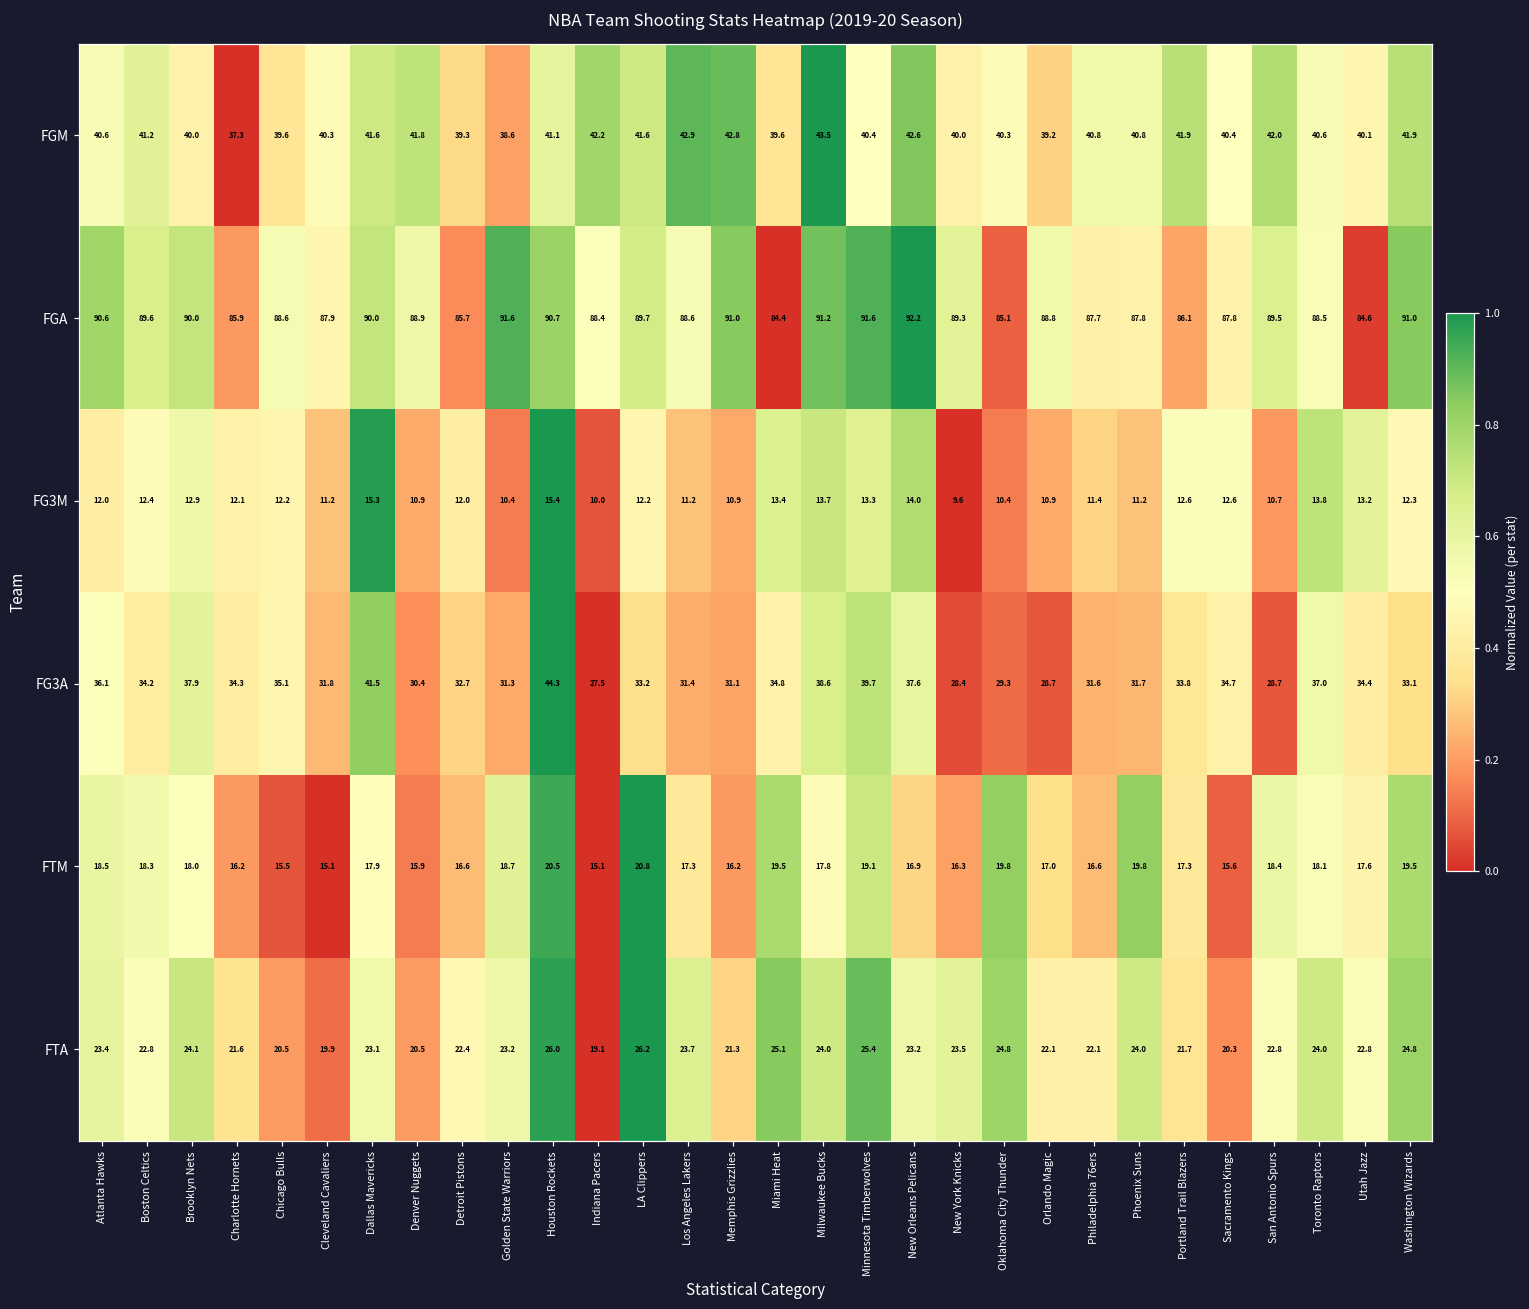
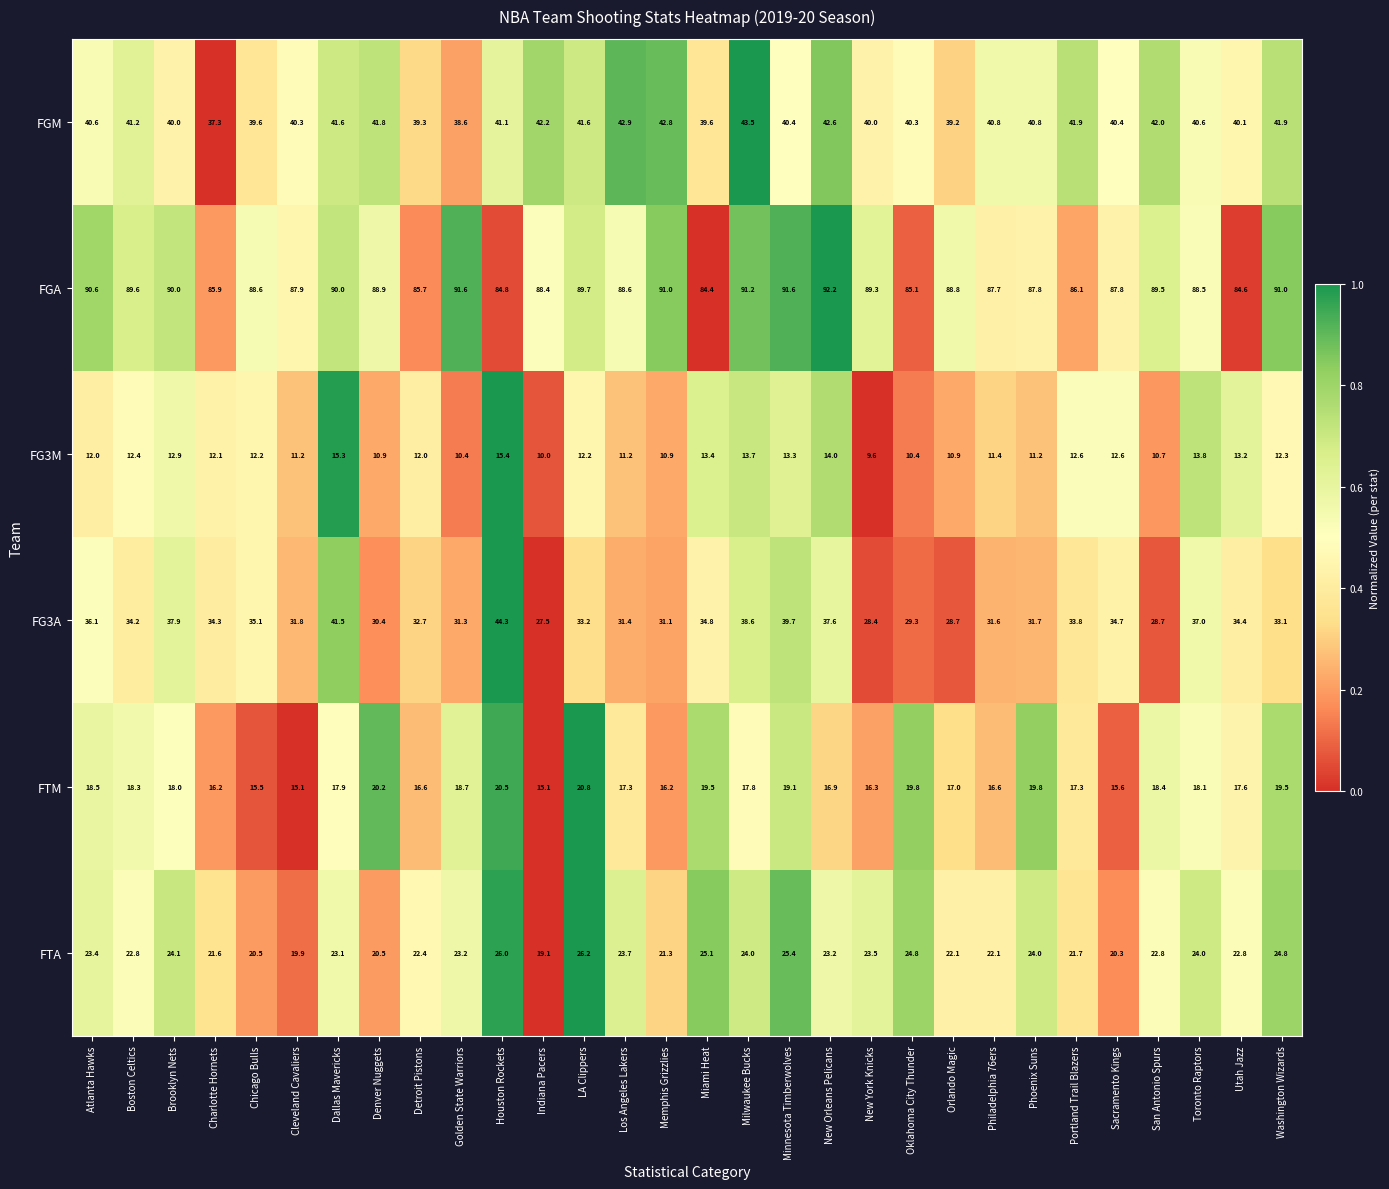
  {
    "FGM": {
      "Atlanta Hawks": 40.6,
      "Boston Celtics": 41.2,
      "Brooklyn Nets": 40.0,
      "Charlotte Hornets": 37.3,
      "Chicago Bulls": 39.6,
      "Cleveland Cavaliers": 40.3,
      "Dallas Mavericks": 41.6,
      "Denver Nuggets": 41.8,
      "Detroit Pistons": 39.3,
      "Golden State Warriors": 38.6,
      "Houston Rockets": 41.1,
      "Indiana Pacers": 42.2,
      "LA Clippers": 41.6,
      "Los Angeles Lakers": 42.9,
      "Memphis Grizzlies": 42.8,
      "Miami Heat": 39.6,
      "Milwaukee Bucks": 43.5,
      "Minnesota Timberwolves": 40.4,
      "New Orleans Pelicans": 42.6,
      "New York Knicks": 40.0,
      "Oklahoma City Thunder": 40.3,
      "Orlando Magic": 39.2,
      "Philadelphia 76ers": 40.8,
      "Phoenix Suns": 40.8,
      "Portland Trail Blazers": 41.9,
      "Sacramento Kings": 40.4,
      "San Antonio Spurs": 42.0,
      "Toronto Raptors": 40.6,
      "Utah Jazz": 40.1,
      "Washington Wizards": 41.9
    },
    "FGA": {
      "Atlanta Hawks": 90.6,
      "Boston Celtics": 89.6,
      "Brooklyn Nets": 90.0,
      "Charlotte Hornets": 85.9,
      "Chicago Bulls": 88.6,
      "Cleveland Cavaliers": 87.9,
      "Dallas Mavericks": 90.0,
      "Denver Nuggets": 88.9,
      "Detroit Pistons": 85.7,
      "Golden State Warriors": 91.6,
-     "Houston Rockets": 90.7,
+     "Houston Rockets": 84.8,
      "Indiana Pacers": 88.4,
      "LA Clippers": 89.7,
      "Los Angeles Lakers": 88.6,
      "Memphis Grizzlies": 91.0,
      "Miami Heat": 84.4,
      "Milwaukee Bucks": 91.2,
      "Minnesota Timberwolves": 91.6,
      "New Orleans Pelicans": 92.2,
      "New York Knicks": 89.3,
      "Oklahoma City Thunder": 85.1,
      "Orlando Magic": 88.8,
      "Philadelphia 76ers": 87.7,
      "Phoenix Suns": 87.8,
      "Portland Trail Blazers": 86.1,
      "Sacramento Kings": 87.8,
      "San Antonio Spurs": 89.5,
      "Toronto Raptors": 88.5,
      "Utah Jazz": 84.6,
      "Washington Wizards": 91.0
    },
    "FG3M": {
      "Atlanta Hawks": 12.0,
      "Boston Celtics": 12.4,
      "Brooklyn Nets": 12.9,
      "Charlotte Hornets": 12.1,
      "Chicago Bulls": 12.2,
      "Cleveland Cavaliers": 11.2,
      "Dallas Mavericks": 15.3,
      "Denver Nuggets": 10.9,
      "Detroit Pistons": 12.0,
      "Golden State Warriors": 10.4,
      "Houston Rockets": 15.4,
      "Indiana Pacers": 10.0,
      "LA Clippers": 12.2,
      "Los Angeles Lakers": 11.2,
      "Memphis Grizzlies": 10.9,
      "Miami Heat": 13.4,
      "Milwaukee Bucks": 13.7,
      "Minnesota Timberwolves": 13.3,
      "New Orleans Pelicans": 14.0,
      "New York Knicks": 9.6,
      "Oklahoma City Thunder": 10.4,
      "Orlando Magic": 10.9,
      "Philadelphia 76ers": 11.4,
      "Phoenix Suns": 11.2,
      "Portland Trail Blazers": 12.6,
      "Sacramento Kings": 12.6,
      "San Antonio Spurs": 10.7,
      "Toronto Raptors": 13.8,
      "Utah Jazz": 13.2,
      "Washington Wizards": 12.3
    },
    "FG3A": {
      "Atlanta Hawks": 36.1,
      "Boston Celtics": 34.2,
      "Brooklyn Nets": 37.9,
      "Charlotte Hornets": 34.3,
      "Chicago Bulls": 35.1,
      "Cleveland Cavaliers": 31.8,
      "Dallas Mavericks": 41.5,
      "Denver Nuggets": 30.4,
      "Detroit Pistons": 32.7,
      "Golden State Warriors": 31.3,
      "Houston Rockets": 44.3,
      "Indiana Pacers": 27.5,
      "LA Clippers": 33.2,
      "Los Angeles Lakers": 31.4,
      "Memphis Grizzlies": 31.1,
      "Miami Heat": 34.8,
      "Milwaukee Bucks": 38.6,
      "Minnesota Timberwolves": 39.7,
      "New Orleans Pelicans": 37.6,
      "New York Knicks": 28.4,
      "Oklahoma City Thunder": 29.3,
      "Orlando Magic": 28.7,
      "Philadelphia 76ers": 31.6,
      "Phoenix Suns": 31.7,
      "Portland Trail Blazers": 33.8,
      "Sacramento Kings": 34.7,
      "San Antonio Spurs": 28.7,
      "Toronto Raptors": 37.0,
      "Utah Jazz": 34.4,
      "Washington Wizards": 33.1
    },
    "FTM": {
      "Atlanta Hawks": 18.5,
      "Boston Celtics": 18.3,
      "Brooklyn Nets": 18.0,
      "Charlotte Hornets": 16.2,
      "Chicago Bulls": 15.5,
      "Cleveland Cavaliers": 15.1,
      "Dallas Mavericks": 17.9,
-     "Denver Nuggets": 15.9,
+     "Denver Nuggets": 20.2,
      "Detroit Pistons": 16.6,
      "Golden State Warriors": 18.7,
      "Houston Rockets": 20.5,
      "Indiana Pacers": 15.1,
      "LA Clippers": 20.8,
      "Los Angeles Lakers": 17.3,
      "Memphis Grizzlies": 16.2,
      "Miami Heat": 19.5,
      "Milwaukee Bucks": 17.8,
      "Minnesota Timberwolves": 19.1,
      "New Orleans Pelicans": 16.9,
      "New York Knicks": 16.3,
      "Oklahoma City Thunder": 19.8,
      "Orlando Magic": 17.0,
      "Philadelphia 76ers": 16.6,
      "Phoenix Suns": 19.8,
      "Portland Trail Blazers": 17.3,
      "Sacramento Kings": 15.6,
      "San Antonio Spurs": 18.4,
      "Toronto Raptors": 18.1,
      "Utah Jazz": 17.6,
      "Washington Wizards": 19.5
    },
    "FTA": {
      "Atlanta Hawks": 23.4,
      "Boston Celtics": 22.8,
      "Brooklyn Nets": 24.1,
      "Charlotte Hornets": 21.6,
      "Chicago Bulls": 20.5,
      "Cleveland Cavaliers": 19.9,
      "Dallas Mavericks": 23.1,
      "Denver Nuggets": 20.5,
      "Detroit Pistons": 22.4,
      "Golden State Warriors": 23.2,
      "Houston Rockets": 26.0,
      "Indiana Pacers": 19.1,
      "LA Clippers": 26.2,
      "Los Angeles Lakers": 23.7,
      "Memphis Grizzlies": 21.3,
      "Miami Heat": 25.1,
      "Milwaukee Bucks": 24.0,
      "Minnesota Timberwolves": 25.4,
      "New Orleans Pelicans": 23.2,
      "New York Knicks": 23.5,
      "Oklahoma City Thunder": 24.8,
      "Orlando Magic": 22.1,
      "Philadelphia 76ers": 22.1,
      "Phoenix Suns": 24.0,
      "Portland Trail Blazers": 21.7,
      "Sacramento Kings": 20.3,
      "San Antonio Spurs": 22.8,
      "Toronto Raptors": 24.0,
      "Utah Jazz": 22.8,
      "Washington Wizards": 24.8
    }
  }
